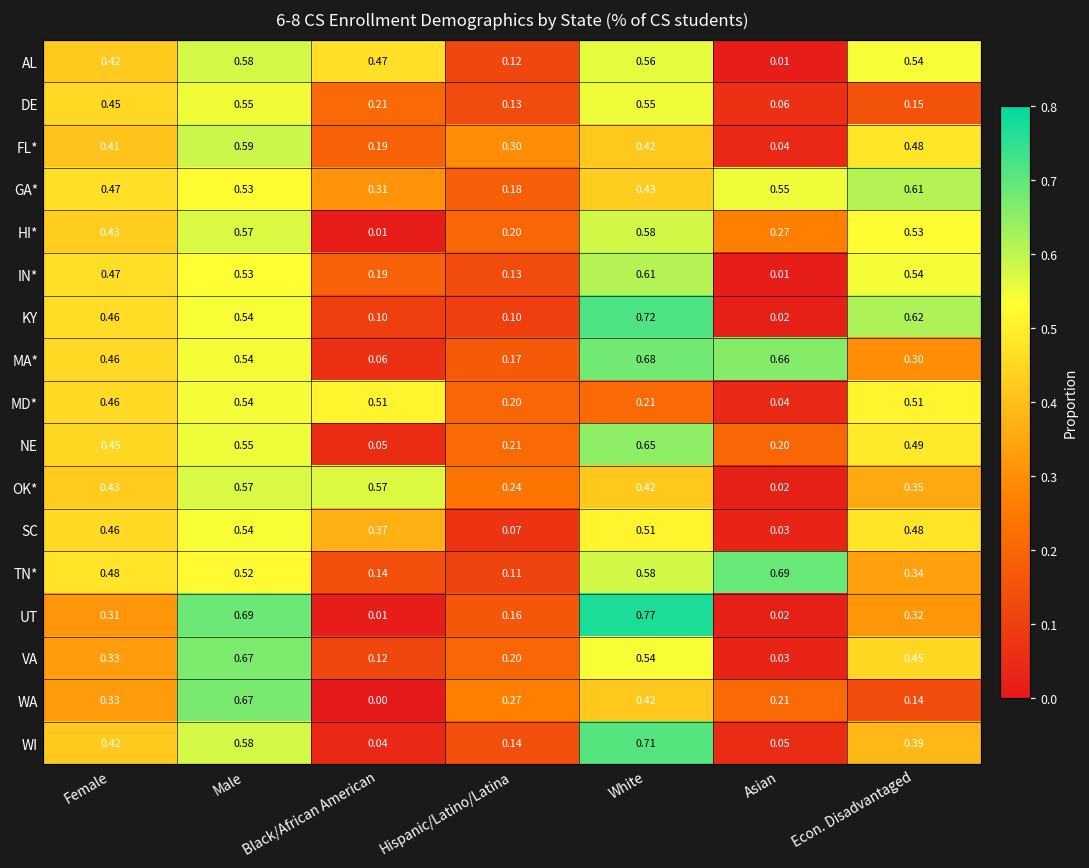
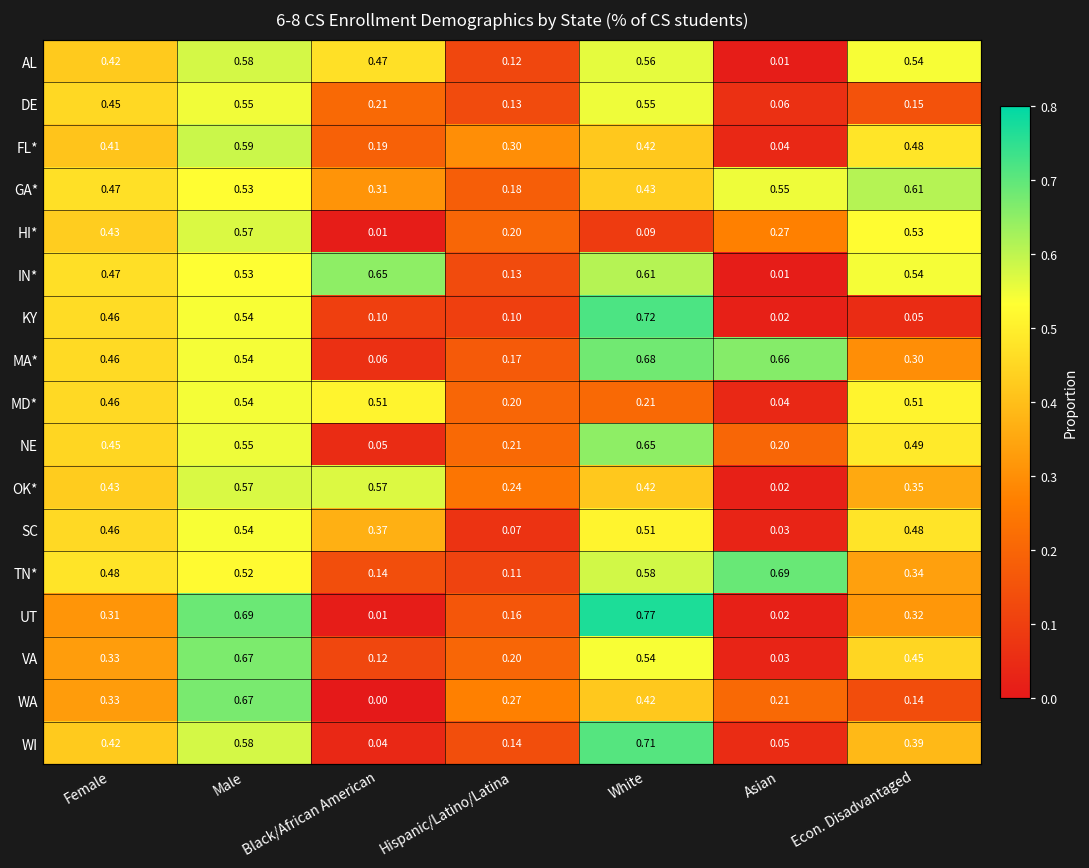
  {
    "AL": {
      "Female": 0.42,
      "Male": 0.58,
      "Black/African American": 0.47,
      "Hispanic/Latino/Latina": 0.12,
      "White": 0.56,
      "Asian": 0.01,
      "Econ. Disadvantaged": 0.54
    },
    "DE": {
      "Female": 0.45,
      "Male": 0.55,
      "Black/African American": 0.21,
      "Hispanic/Latino/Latina": 0.13,
      "White": 0.55,
      "Asian": 0.06,
      "Econ. Disadvantaged": 0.15
    },
    "FL*": {
      "Female": 0.41,
      "Male": 0.59,
      "Black/African American": 0.19,
      "Hispanic/Latino/Latina": 0.30,
      "White": 0.42,
      "Asian": 0.04,
      "Econ. Disadvantaged": 0.48
    },
    "GA*": {
      "Female": 0.47,
      "Male": 0.53,
      "Black/African American": 0.31,
      "Hispanic/Latino/Latina": 0.18,
      "White": 0.43,
      "Asian": 0.55,
      "Econ. Disadvantaged": 0.61
    },
    "HI*": {
      "Female": 0.43,
      "Male": 0.57,
      "Black/African American": 0.01,
      "Hispanic/Latino/Latina": 0.20,
-     "White": 0.58,
+     "White": 0.09,
      "Asian": 0.27,
      "Econ. Disadvantaged": 0.53
    },
    "IN*": {
      "Female": 0.47,
      "Male": 0.53,
-     "Black/African American": 0.19,
+     "Black/African American": 0.65,
      "Hispanic/Latino/Latina": 0.13,
      "White": 0.61,
      "Asian": 0.01,
      "Econ. Disadvantaged": 0.54
    },
    "KY": {
      "Female": 0.46,
      "Male": 0.54,
      "Black/African American": 0.10,
      "Hispanic/Latino/Latina": 0.10,
      "White": 0.72,
      "Asian": 0.02,
-     "Econ. Disadvantaged": 0.62
+     "Econ. Disadvantaged": 0.05
    },
    "MA*": {
      "Female": 0.46,
      "Male": 0.54,
      "Black/African American": 0.06,
      "Hispanic/Latino/Latina": 0.17,
      "White": 0.68,
      "Asian": 0.66,
      "Econ. Disadvantaged": 0.30
    },
    "MD*": {
      "Female": 0.46,
      "Male": 0.54,
      "Black/African American": 0.51,
      "Hispanic/Latino/Latina": 0.20,
      "White": 0.21,
      "Asian": 0.04,
      "Econ. Disadvantaged": 0.51
    },
    "NE": {
      "Female": 0.45,
      "Male": 0.55,
      "Black/African American": 0.05,
      "Hispanic/Latino/Latina": 0.21,
      "White": 0.65,
      "Asian": 0.20,
      "Econ. Disadvantaged": 0.49
    },
    "OK*": {
      "Female": 0.43,
      "Male": 0.57,
      "Black/African American": 0.57,
      "Hispanic/Latino/Latina": 0.24,
      "White": 0.42,
      "Asian": 0.02,
      "Econ. Disadvantaged": 0.35
    },
    "SC": {
      "Female": 0.46,
      "Male": 0.54,
      "Black/African American": 0.37,
      "Hispanic/Latino/Latina": 0.07,
      "White": 0.51,
      "Asian": 0.03,
      "Econ. Disadvantaged": 0.48
    },
    "TN*": {
      "Female": 0.48,
      "Male": 0.52,
      "Black/African American": 0.14,
      "Hispanic/Latino/Latina": 0.11,
      "White": 0.58,
      "Asian": 0.69,
      "Econ. Disadvantaged": 0.34
    },
    "UT": {
      "Female": 0.31,
      "Male": 0.69,
      "Black/African American": 0.01,
      "Hispanic/Latino/Latina": 0.16,
      "White": 0.77,
      "Asian": 0.02,
      "Econ. Disadvantaged": 0.32
    },
    "VA": {
      "Female": 0.33,
      "Male": 0.67,
      "Black/African American": 0.12,
      "Hispanic/Latino/Latina": 0.20,
      "White": 0.54,
      "Asian": 0.03,
      "Econ. Disadvantaged": 0.45
    },
    "WA": {
      "Female": 0.33,
      "Male": 0.67,
      "Black/African American": 0.00,
      "Hispanic/Latino/Latina": 0.27,
      "White": 0.42,
      "Asian": 0.21,
      "Econ. Disadvantaged": 0.14
    },
    "WI": {
      "Female": 0.42,
      "Male": 0.58,
      "Black/African American": 0.04,
      "Hispanic/Latino/Latina": 0.14,
      "White": 0.71,
      "Asian": 0.05,
      "Econ. Disadvantaged": 0.39
    }
  }
